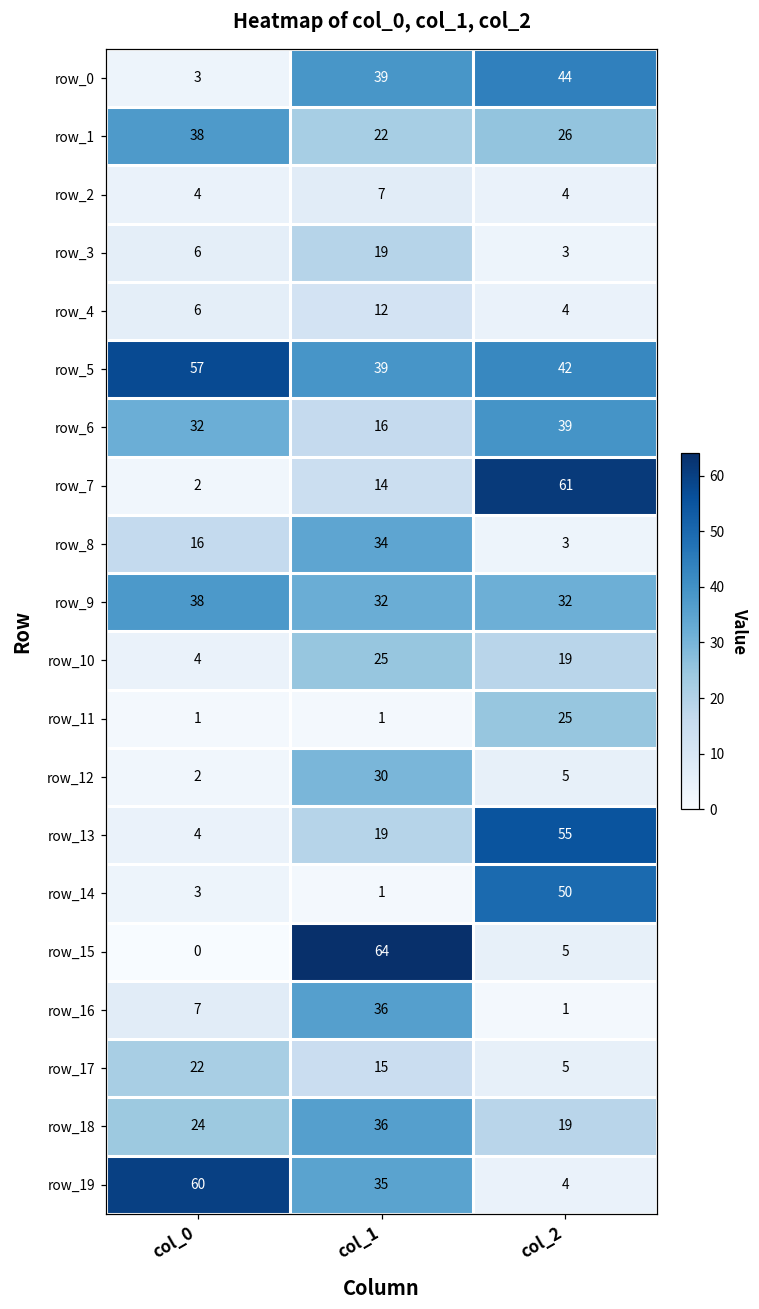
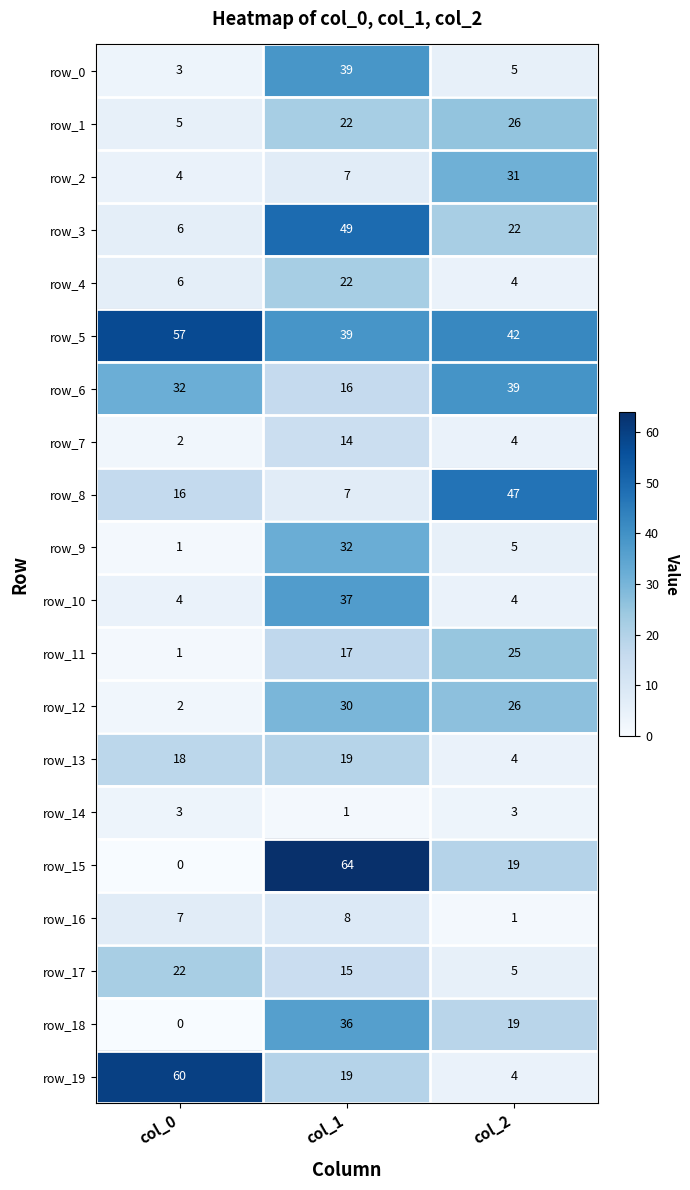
  {
    "row_0": {
      "col_0": 3,
      "col_1": 39,
-     "col_2": 44
+     "col_2": 5
    },
    "row_1": {
-     "col_0": 38,
+     "col_0": 5,
      "col_1": 22,
      "col_2": 26
    },
    "row_2": {
      "col_0": 4,
      "col_1": 7,
-     "col_2": 4
+     "col_2": 31
    },
    "row_3": {
      "col_0": 6,
-     "col_1": 19,
-     "col_2": 3
+     "col_1": 49,
+     "col_2": 22
    },
    "row_4": {
      "col_0": 6,
-     "col_1": 12,
+     "col_1": 22,
      "col_2": 4
    },
    "row_5": {
      "col_0": 57,
      "col_1": 39,
      "col_2": 42
    },
    "row_6": {
      "col_0": 32,
      "col_1": 16,
      "col_2": 39
    },
    "row_7": {
      "col_0": 2,
      "col_1": 14,
-     "col_2": 61
+     "col_2": 4
    },
    "row_8": {
      "col_0": 16,
-     "col_1": 34,
-     "col_2": 3
+     "col_1": 7,
+     "col_2": 47
    },
    "row_9": {
-     "col_0": 38,
+     "col_0": 1,
      "col_1": 32,
-     "col_2": 32
+     "col_2": 5
    },
    "row_10": {
      "col_0": 4,
-     "col_1": 25,
-     "col_2": 19
+     "col_1": 37,
+     "col_2": 4
    },
    "row_11": {
      "col_0": 1,
-     "col_1": 1,
+     "col_1": 17,
      "col_2": 25
    },
    "row_12": {
      "col_0": 2,
      "col_1": 30,
-     "col_2": 5
+     "col_2": 26
    },
    "row_13": {
-     "col_0": 4,
+     "col_0": 18,
      "col_1": 19,
-     "col_2": 55
+     "col_2": 4
    },
    "row_14": {
      "col_0": 3,
      "col_1": 1,
-     "col_2": 50
+     "col_2": 3
    },
    "row_15": {
      "col_0": 0,
      "col_1": 64,
-     "col_2": 5
+     "col_2": 19
    },
    "row_16": {
      "col_0": 7,
-     "col_1": 36,
+     "col_1": 8,
      "col_2": 1
    },
    "row_17": {
      "col_0": 22,
      "col_1": 15,
      "col_2": 5
    },
    "row_18": {
-     "col_0": 24,
+     "col_0": 0,
      "col_1": 36,
      "col_2": 19
    },
    "row_19": {
      "col_0": 60,
-     "col_1": 35,
+     "col_1": 19,
      "col_2": 4
    }
  }
